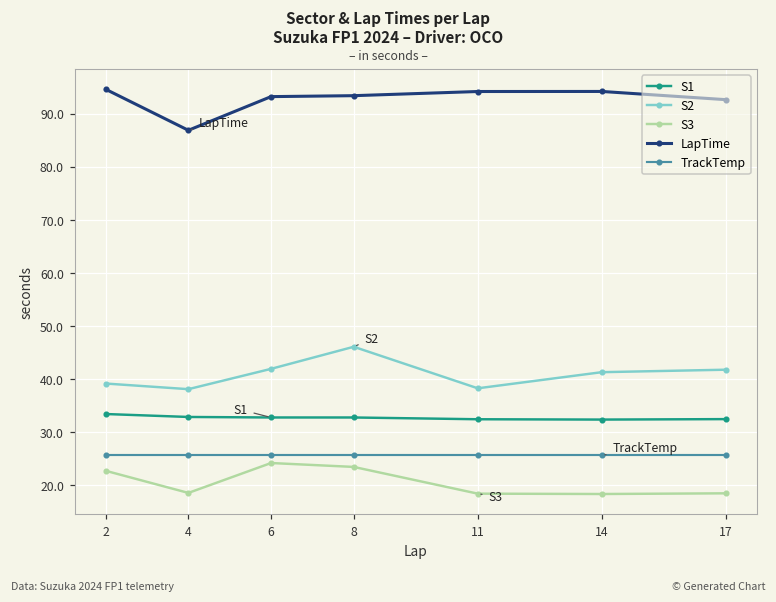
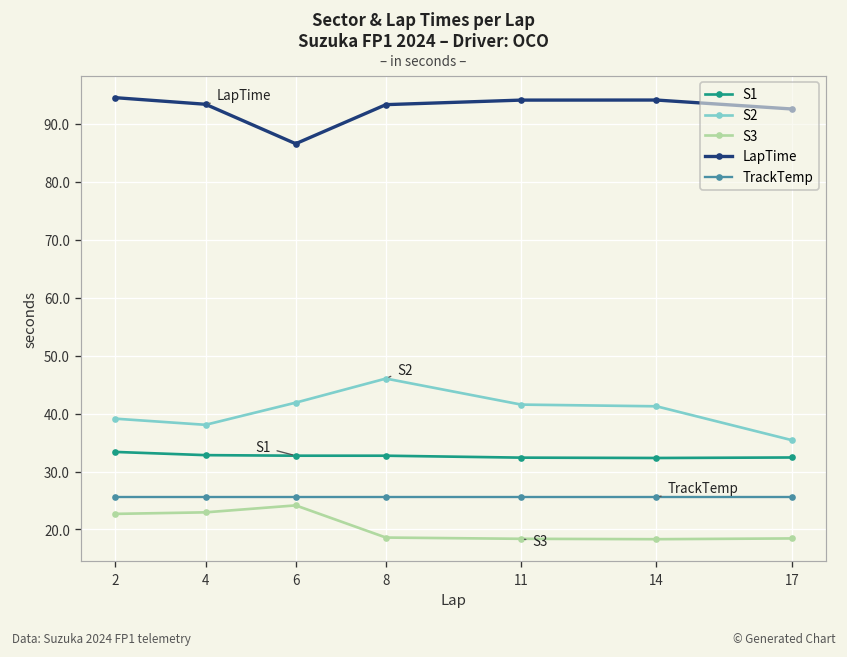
  {
    "S2": {
      "2": 39,
      "4": 38,
      "6": 42,
      "8": 46,
-     "11": 38,
+     "11": 42,
      "14": 41,
-     "17": 42
+     "17": 35
    },
    "S3": {
      "2": 23,
-     "4": 19,
+     "4": 23,
      "6": 24,
-     "8": 23,
+     "8": 19,
      "11": 18,
      "14": 18,
      "17": 18
    },
    "LapTime": {
      "2": 95,
-     "4": 87,
-     "6": 93,
+     "4": 93,
+     "6": 87,
      "8": 93,
      "11": 94,
      "14": 94
    }
  }
